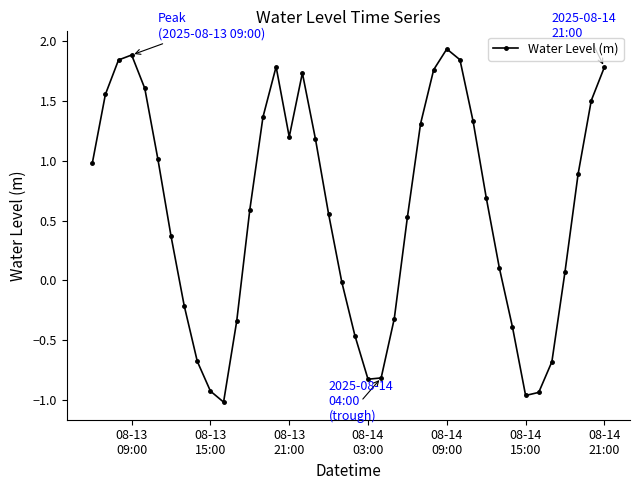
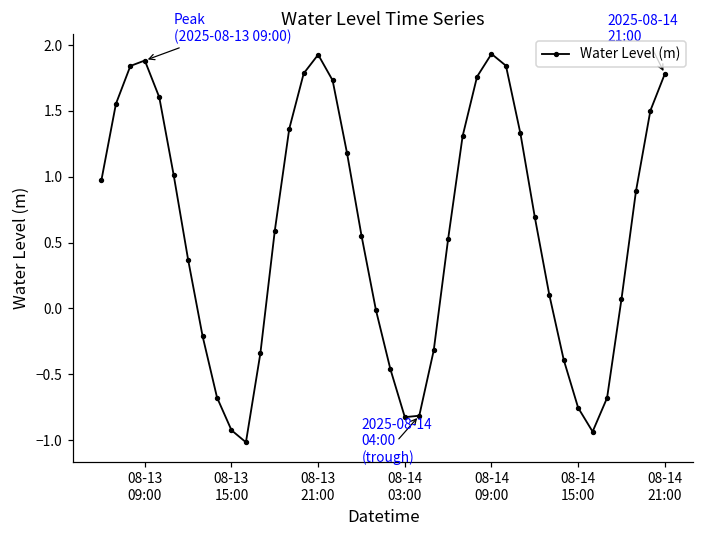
  {
    "08-13 15:00": -0.93,
-   "08-13 21:00": 1.20,
+   "08-13 21:00": 1.93,
    "08-14 09:00": 1.93,
-   "08-14 15:00": -0.96
+   "08-14 15:00": -0.75
  }
